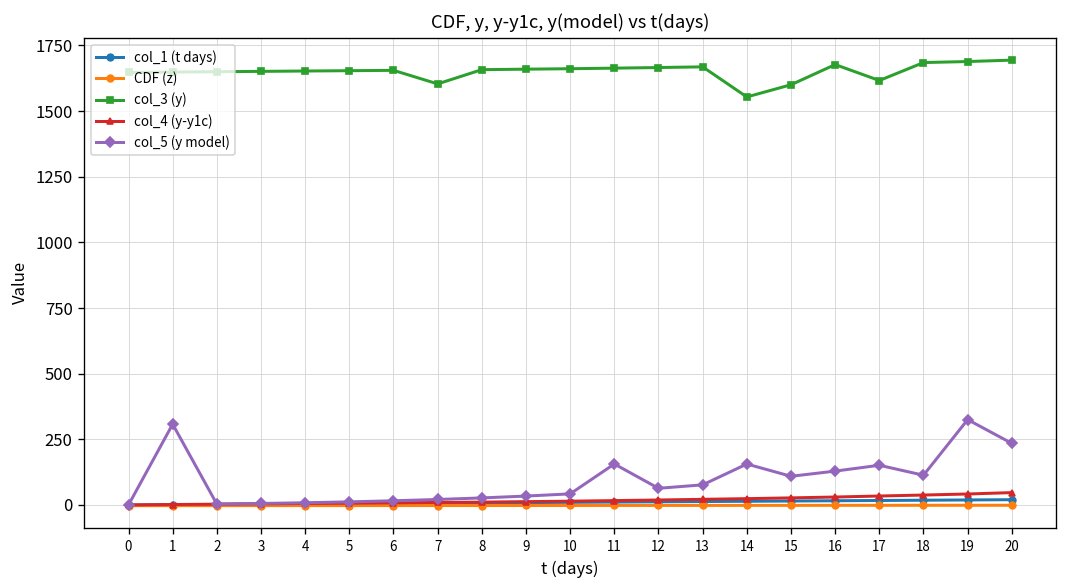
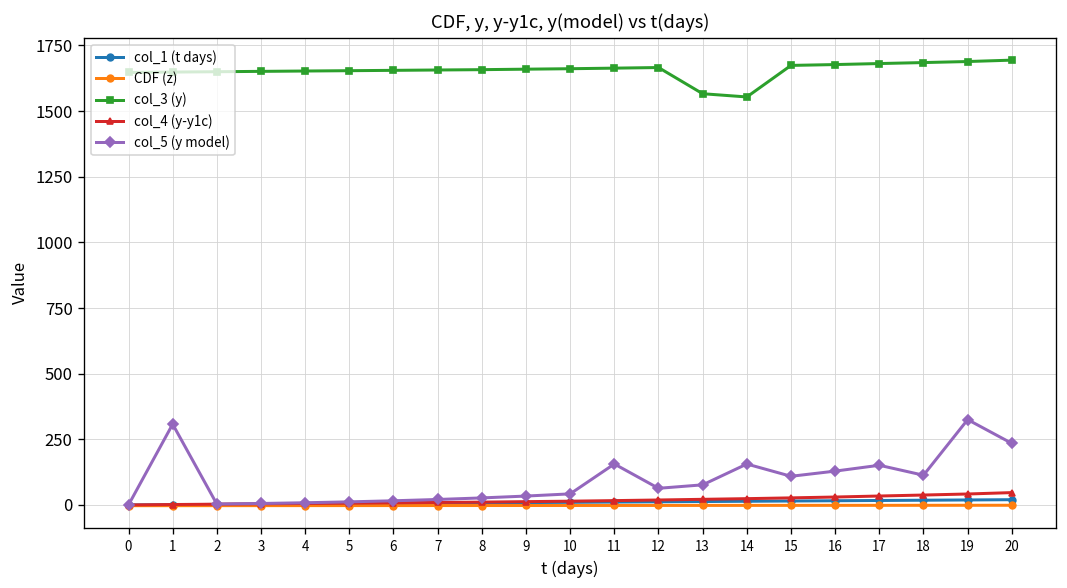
  {
    "col_1 (t days)": {
      "15": 20,
      "16": 20,
      "17": 20,
      "18": 20,
      "19": 20,
      "20": 20
    },
    "CDF (z)": {
      "10": 0,
      "11": 0,
      "12": 0,
      "13": 0,
      "14": 0,
      "15": 0,
      "16": 0,
      "17": 0,
      "18": 0,
      "19": 0,
      "20": 0
    },
    "col_3 (y)": {
      "3": 1650,
      "4": 1650,
      "5": 1650,
      "6": 1660,
-     "7": 1600,
+     "7": 1660,
      "8": 1660,
      "9": 1660,
      "10": 1660,
      "11": 1660,
      "12": 1670,
-     "13": 1670,
+     "13": 1570,
      "14": 1550,
-     "15": 1600,
+     "15": 1670,
      "16": 1680,
-     "17": 1620,
+     "17": 1680,
      "18": 1680,
      "19": 1690,
      "20": 1690
    },
    "col_4 (y-y1c)": {
      "15": 30,
      "16": 30,
      "17": 30,
      "18": 40,
      "19": 40,
      "20": 50
    },
    "col_5 (y model)": {
      "1": 310,
      "8": 30,
      "9": 30,
      "10": 40,
      "11": 160,
      "12": 60,
      "13": 80,
      "14": 160,
      "15": 110,
      "16": 130,
      "17": 150,
      "18": 110,
      "19": 320,
      "20": 230
    }
  }
